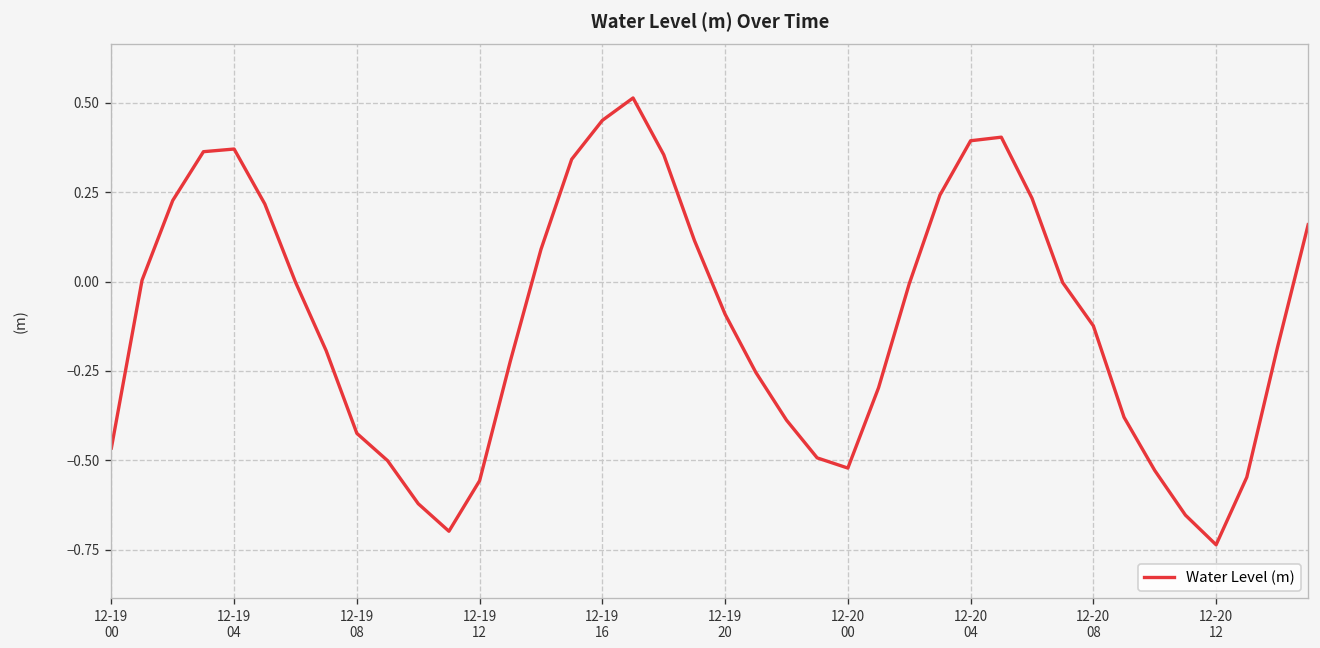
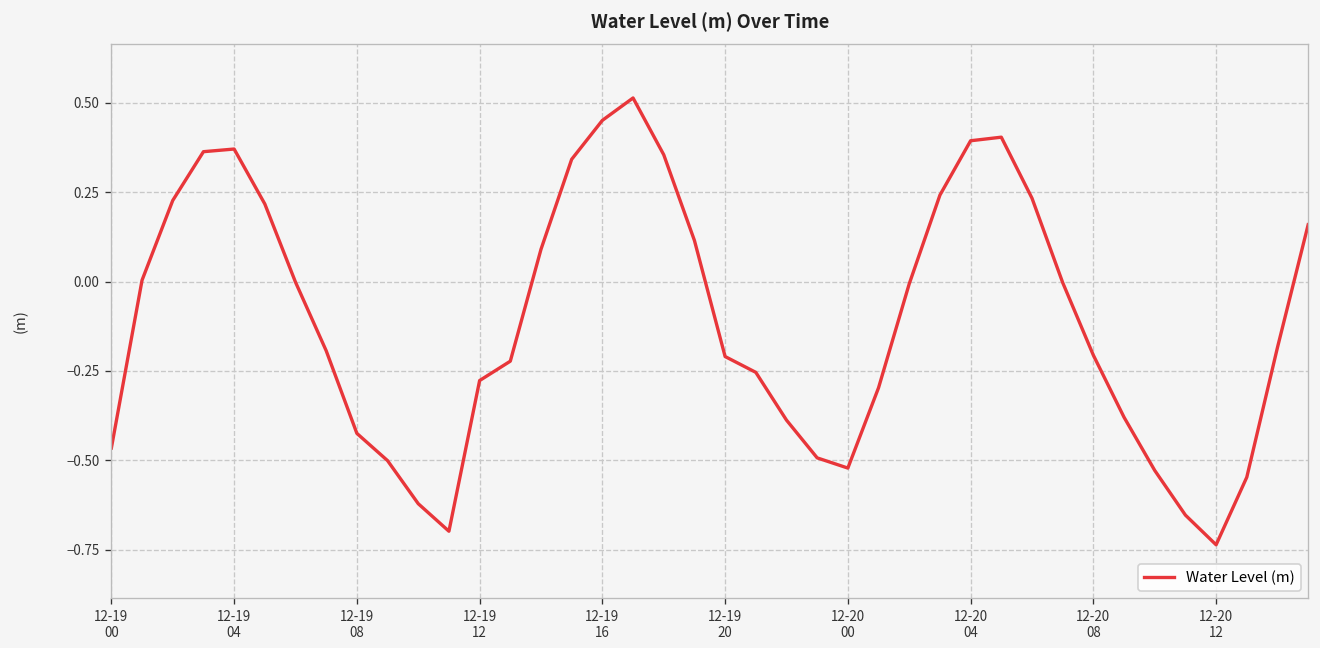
  {
    "12-19 00": -0.47,
    "12-19 04": 0.37,
    "12-19 08": -0.42,
-   "12-19 12": -0.56,
+   "12-19 12": -0.28,
    "12-19 16": 0.45,
-   "12-19 20": -0.09,
+   "12-19 20": -0.21,
    "12-20 00": -0.52,
    "12-20 04": 0.39,
-   "12-20 08": -0.12,
+   "12-20 08": -0.21,
    "12-20 12": -0.74
  }
